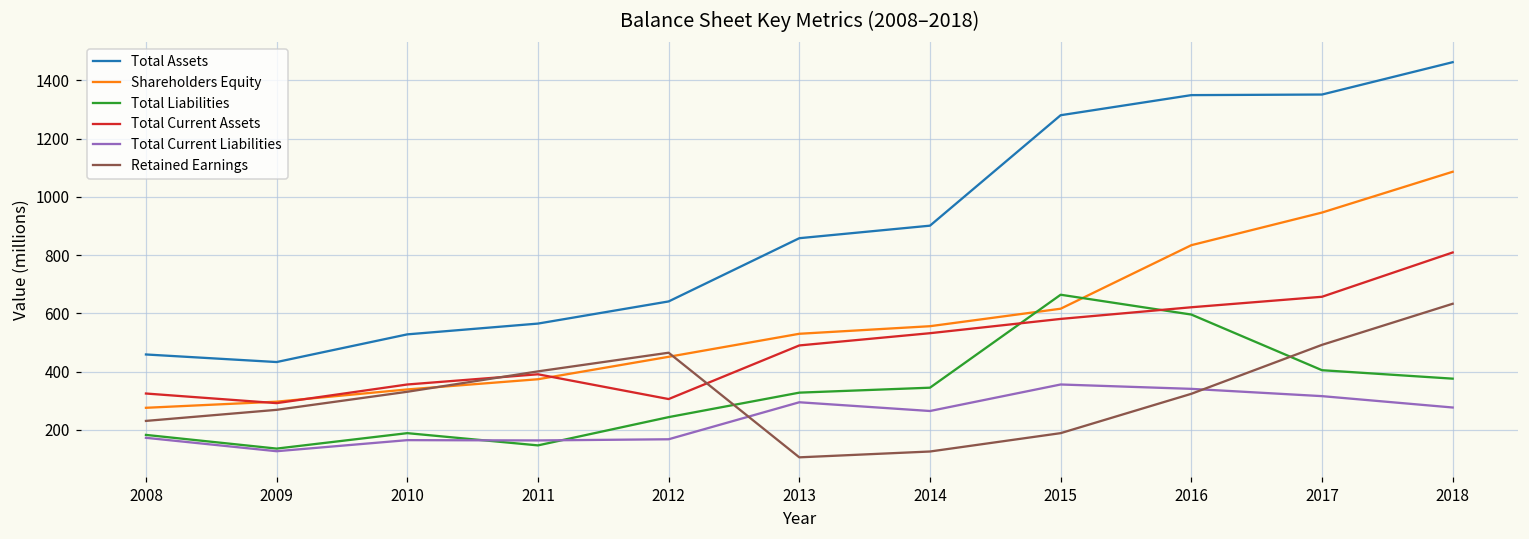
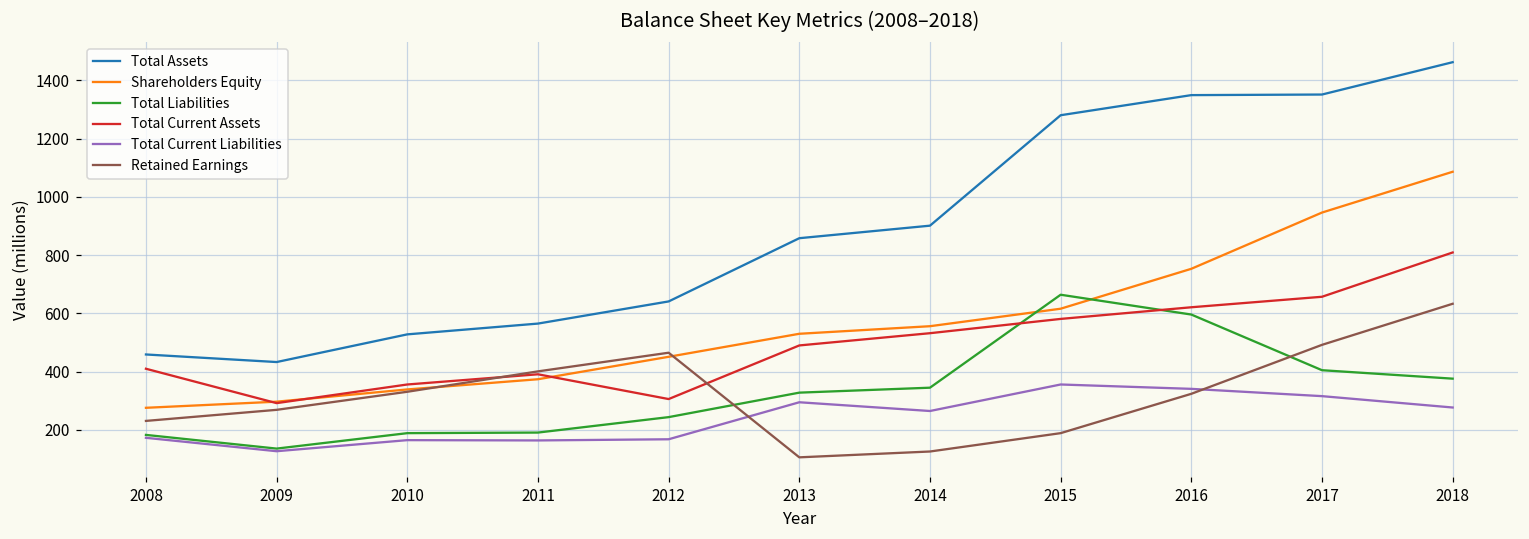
  {
    "Total Assets": {
      "2008": 460,
      "2009": 430,
      "2010": 530,
      "2011": 570,
      "2012": 640,
      "2013": 860,
      "2014": 900,
      "2015": 1280,
      "2016": 1350,
      "2017": 1350,
      "2018": 1460
    },
    "Shareholders Equity": {
      "2008": 280,
      "2011": 370,
      "2012": 450,
      "2013": 530,
      "2014": 560,
      "2015": 620,
-     "2016": 830,
+     "2016": 750,
      "2017": 950,
      "2018": 1090
    },
    "Total Liabilities": {
      "2008": 180,
      "2010": 190,
-     "2011": 150,
+     "2011": 190,
      "2012": 240,
      "2013": 330,
      "2014": 350,
      "2015": 660,
      "2016": 600,
      "2017": 410,
      "2018": 380
    },
    "Total Current Assets": {
-     "2008": 330,
+     "2008": 410,
      "2010": 360,
      "2011": 390,
      "2012": 310,
      "2013": 490,
      "2014": 530,
      "2015": 580,
      "2016": 620,
      "2017": 660,
      "2018": 810
    },
    "Total Current Liabilities": {
      "2008": 170,
      "2010": 170,
      "2011": 160,
      "2012": 170,
      "2013": 300,
      "2014": 270,
      "2015": 360,
      "2016": 340,
      "2017": 320,
      "2018": 280
    },
    "Retained Earnings": {
      "2008": 230,
      "2009": 270,
      "2011": 400,
      "2012": 470,
      "2013": 110,
      "2014": 130,
      "2015": 190,
      "2016": 320,
      "2017": 490,
      "2018": 630
    }
  }
